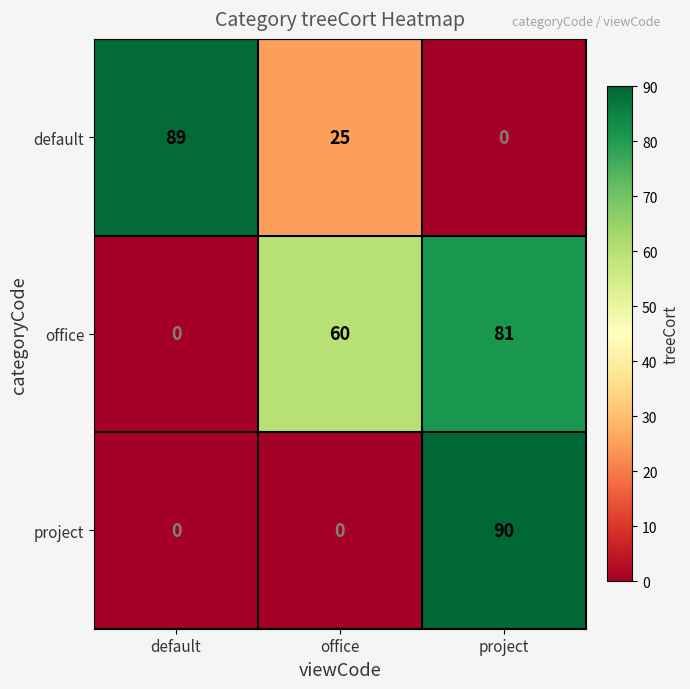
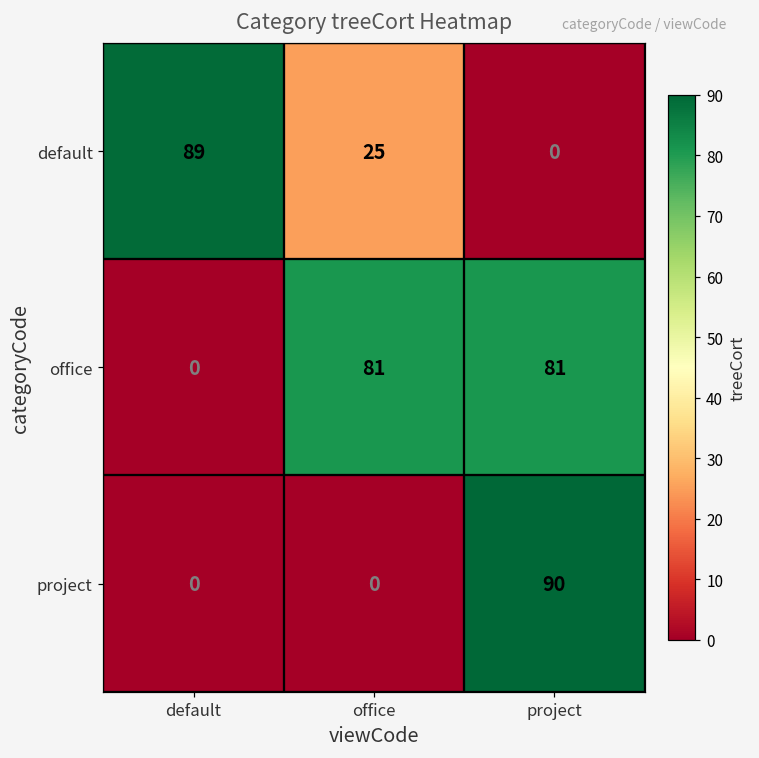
  {
    "default": {
      "default": 89,
      "office": 25,
      "project": 0
    },
    "office": {
      "default": 0,
-     "office": 60,
+     "office": 81,
      "project": 81
    },
    "project": {
      "default": 0,
      "office": 0,
      "project": 90
    }
  }
